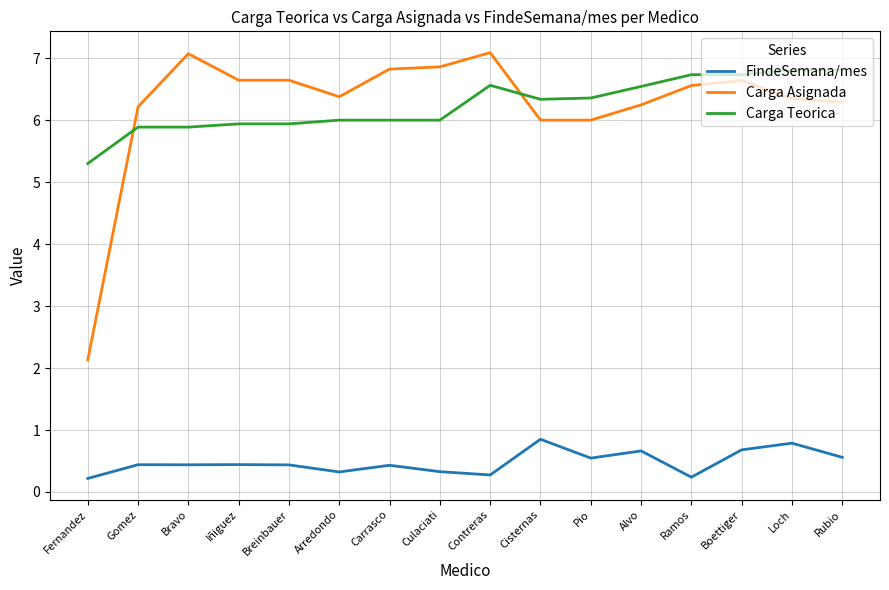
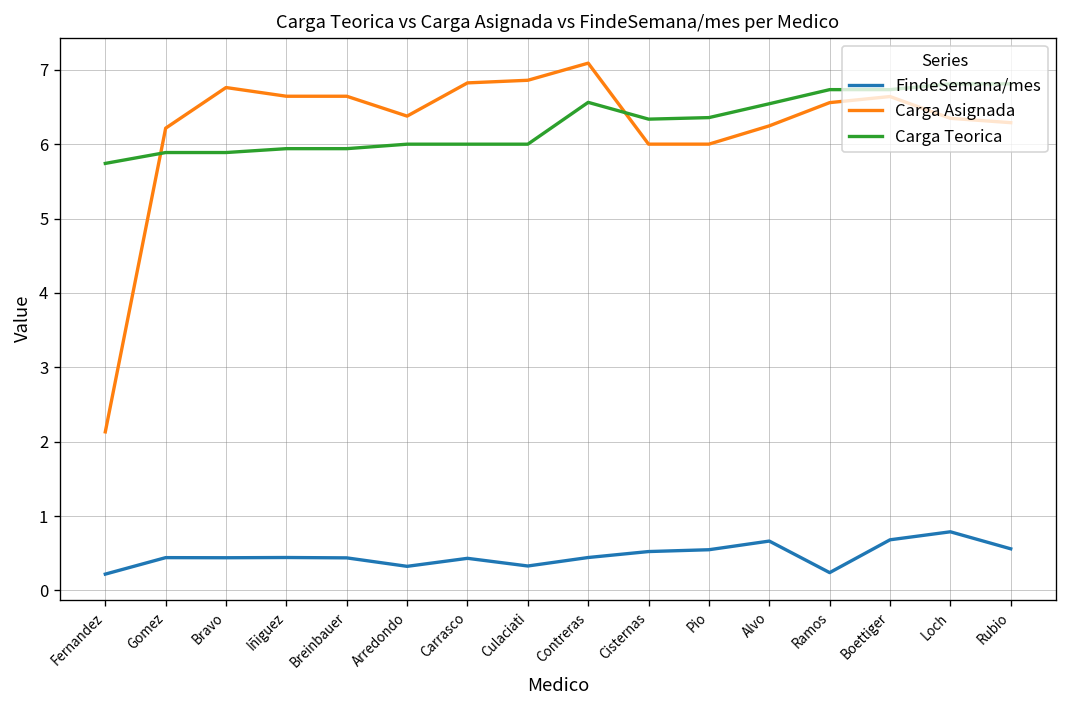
  {
    "FindeSemana/mes": {
      "Fernandez": 0.2,
      "Gomez": 0.4,
      "Bravo": 0.4,
      "Iñiguez": 0.4,
      "Breinbauer": 0.4,
      "Arredondo": 0.3,
      "Carrasco": 0.4,
      "Culaciati": 0.3,
-     "Contreras": 0.3,
-     "Cisternas": 0.9,
+     "Contreras": 0.4,
+     "Cisternas": 0.5,
      "Pio": 0.5,
      "Alvo": 0.7,
      "Ramos": 0.2,
      "Boettiger": 0.7,
      "Loch": 0.8,
      "Rubio": 0.6
    },
    "Carga Asignada": {
      "Fernandez": 2.1,
      "Gomez": 6.2,
-     "Bravo": 7.1,
+     "Bravo": 6.8,
      "Iñiguez": 6.6,
      "Breinbauer": 6.6,
      "Arredondo": 6.4,
      "Carrasco": 6.8,
      "Culaciati": 6.9,
      "Contreras": 7.1,
      "Cisternas": 6.0,
      "Pio": 6.0,
      "Alvo": 6.2,
      "Ramos": 6.6
    },
    "Carga Teorica": {
-     "Fernandez": 5.3,
+     "Fernandez": 5.7,
      "Gomez": 5.9,
      "Bravo": 5.9,
      "Iñiguez": 5.9,
      "Breinbauer": 5.9,
      "Arredondo": 6.0,
      "Carrasco": 6.0,
      "Culaciati": 6.0,
      "Contreras": 6.6,
      "Cisternas": 6.3,
      "Pio": 6.4,
      "Alvo": 6.5,
      "Ramos": 6.7
    }
  }
